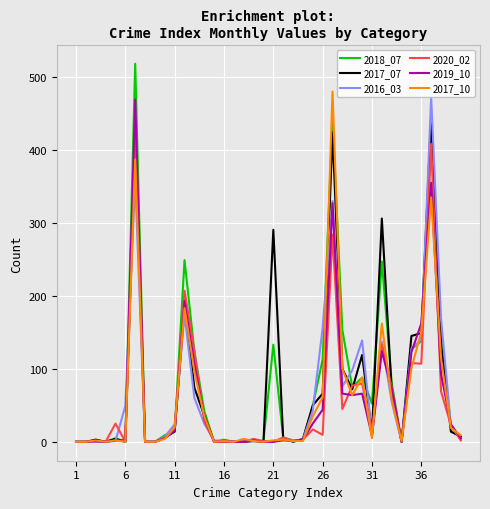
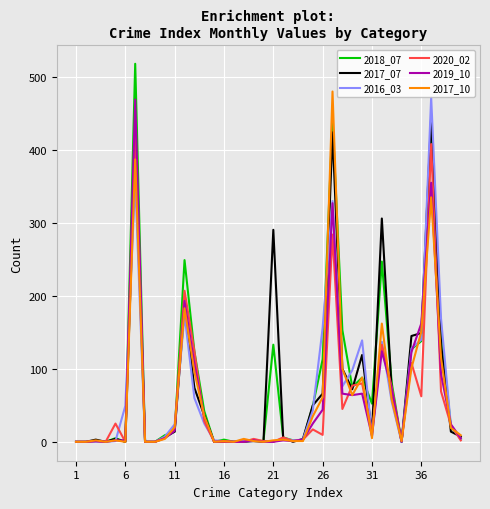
  {
    "2018_07": {
      "21": 130,
      "26": 110,
      "31": 50
    },
    "2017_07": {
      "21": 290,
      "26": 70
    },
    "2016_03": {
      "6": 50,
      "11": 20,
      "26": 160
    },
    "2020_02": {
      "26": 10,
-     "36": 110
+     "36": 60
    },
    "2019_10": {
      "26": 40,
      "36": 160
    },
    "2017_10": {
      "26": 60
    }
  }
